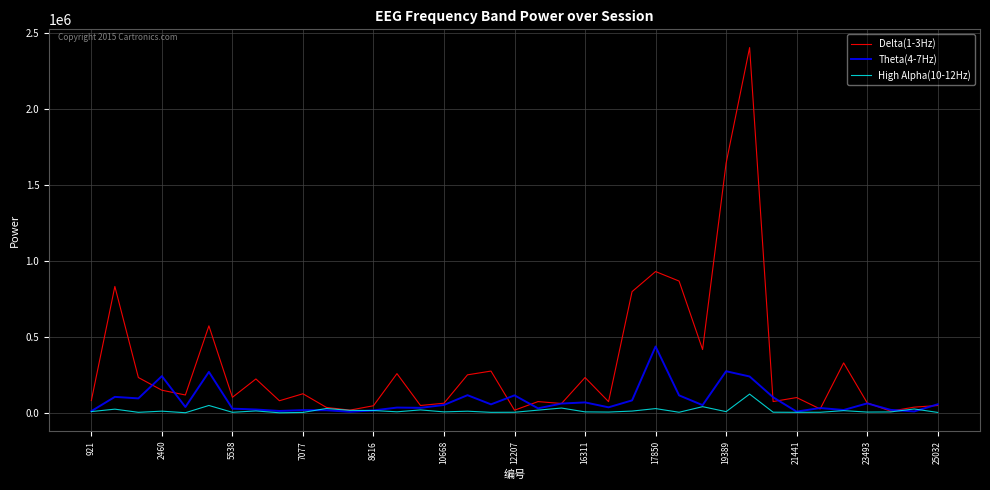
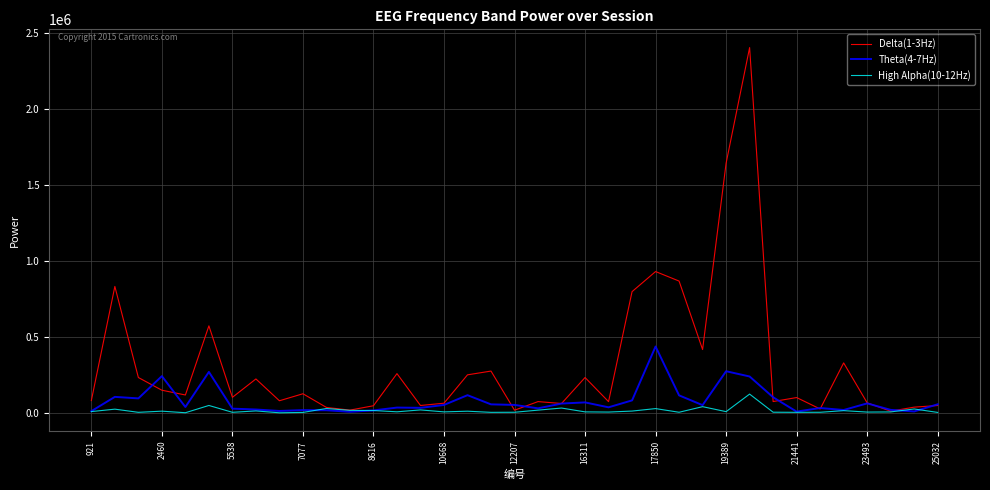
  {
    "Delta(1-3Hz)": {
      "921": 80000,
      "2460": 150000,
      "5538": 100000,
      "7077": 130000,
      "8616": 50000,
      "16311": 230000,
      "17850": 930000,
      "19389": 1640000,
      "21441": 100000
    },
    "Theta(4-7Hz)": {
      "2460": 240000,
      "5538": 30000,
-     "12207": 120000,
+     "12207": 50000,
      "16311": 70000,
      "17850": 440000,
      "19389": 270000
    },
    "High Alpha(10-12Hz)": {
      "2460": 10000,
      "5538": 0,
      "10668": 10000,
      "16311": 10000,
      "17850": 30000,
      "19389": 10000,
      "23493": 10000,
      "25032": 0
    }
  }
